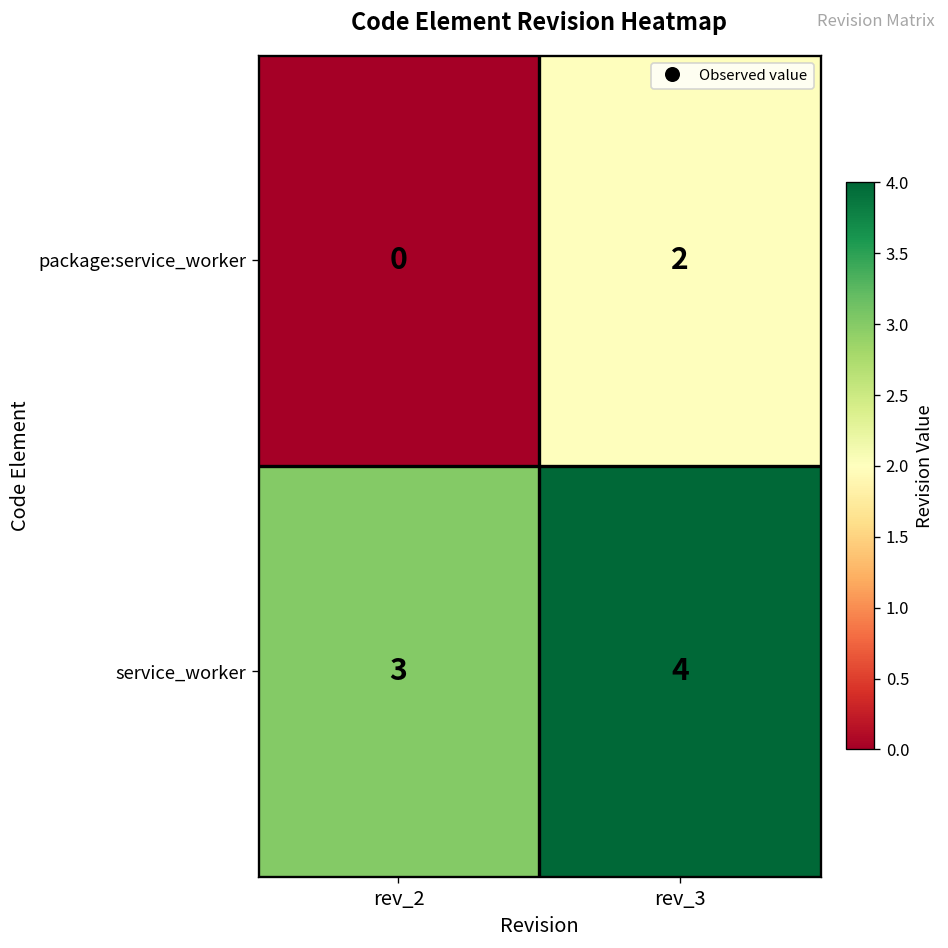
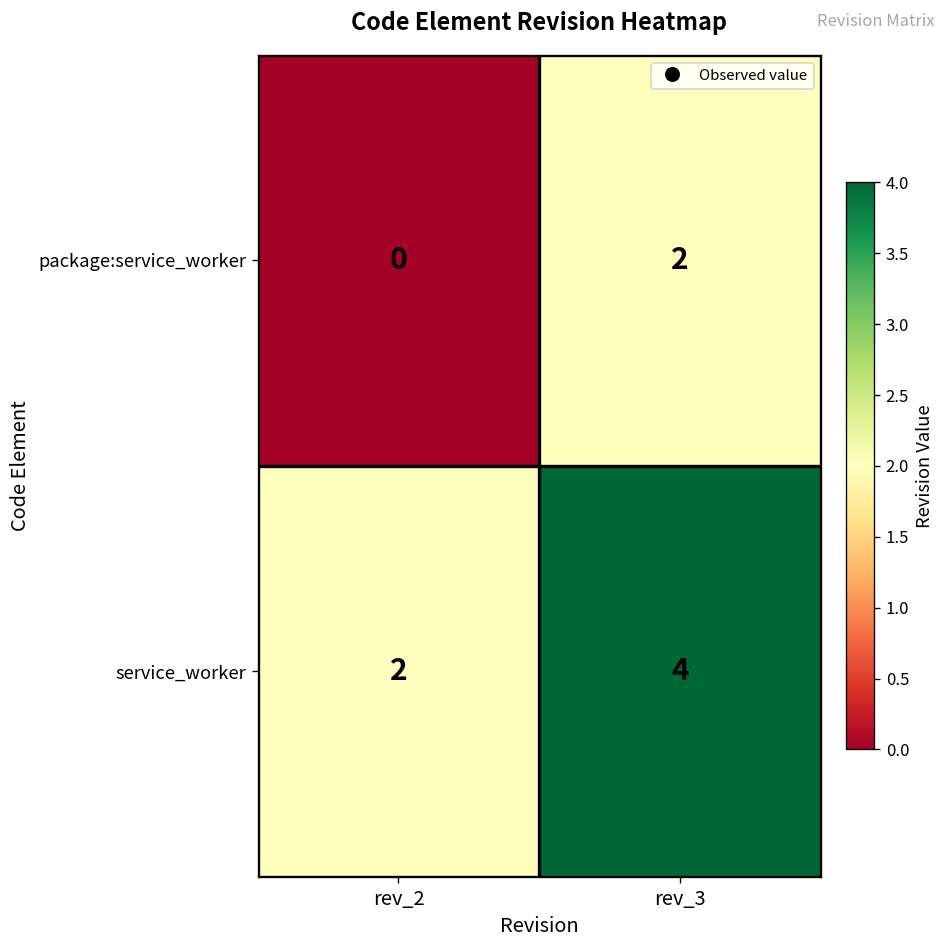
  {
    "package:service_worker": {
      "rev_2": 0,
      "rev_3": 2
    },
    "service_worker": {
-     "rev_2": 3,
+     "rev_2": 2,
      "rev_3": 4
    }
  }
